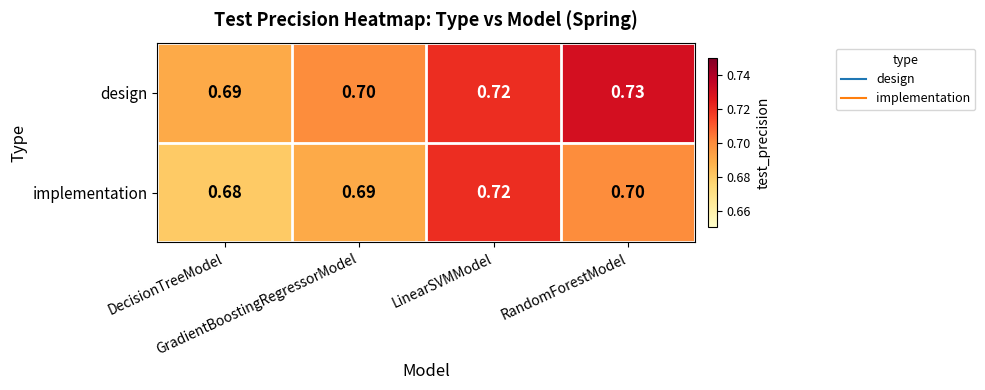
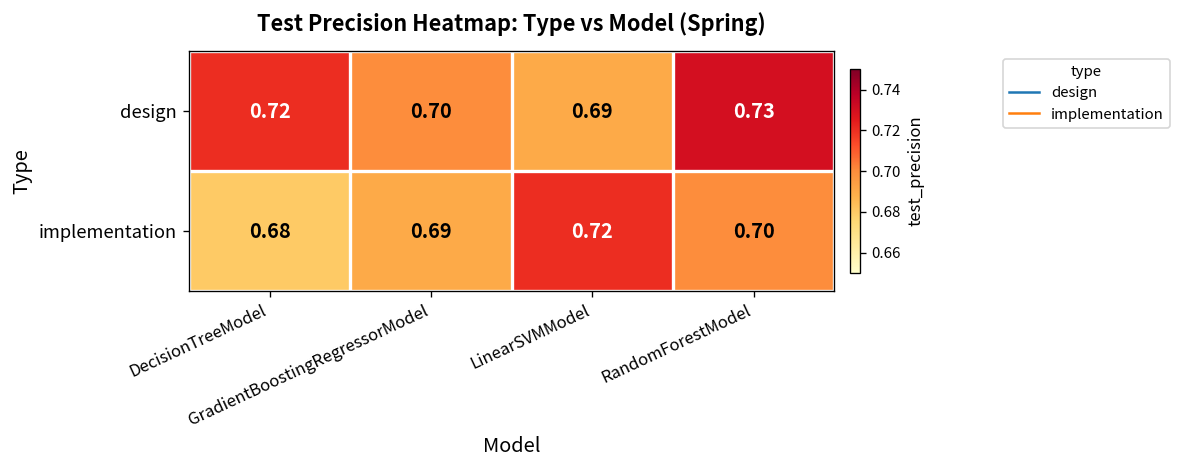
  {
    "design": {
-     "DecisionTreeModel": 0.69,
+     "DecisionTreeModel": 0.72,
      "GradientBoostingRegressorModel": 0.70,
-     "LinearSVMModel": 0.72,
+     "LinearSVMModel": 0.69,
      "RandomForestModel": 0.73
    },
    "implementation": {
      "DecisionTreeModel": 0.68,
      "GradientBoostingRegressorModel": 0.69,
      "LinearSVMModel": 0.72,
      "RandomForestModel": 0.70
    }
  }
